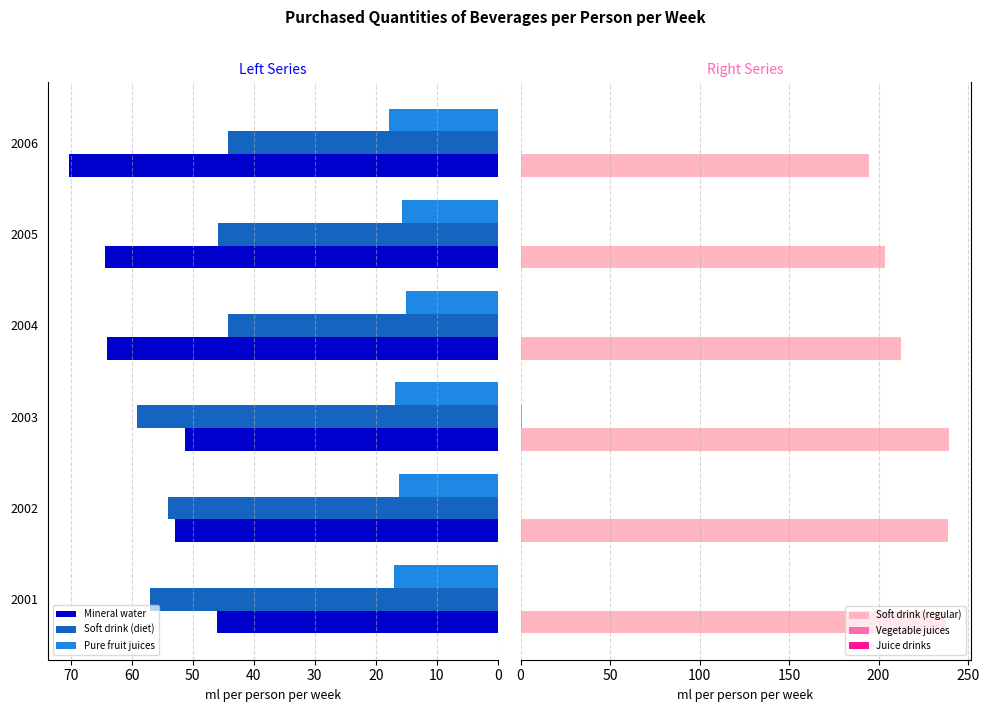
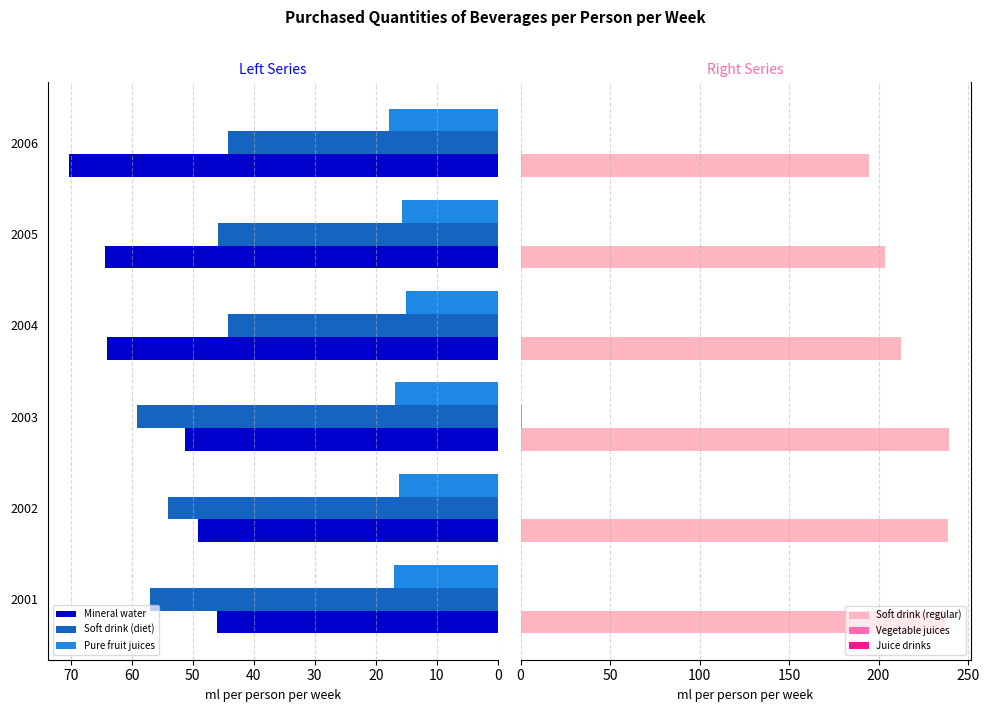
  {
    "Left Series": {
      "Mineral water": {
        "2006": 70,
        "2005": 64,
        "2004": 64,
        "2003": 51,
-       "2002": 53,
+       "2002": 49,
        "2001": 46
      }
    }
  }
